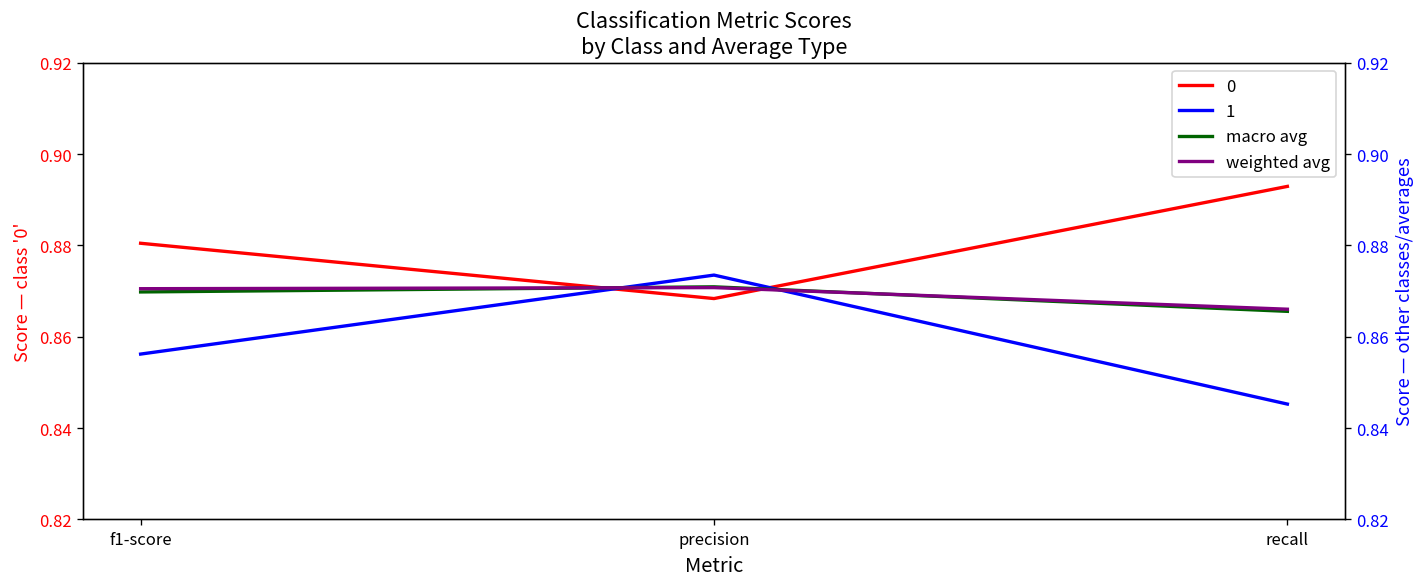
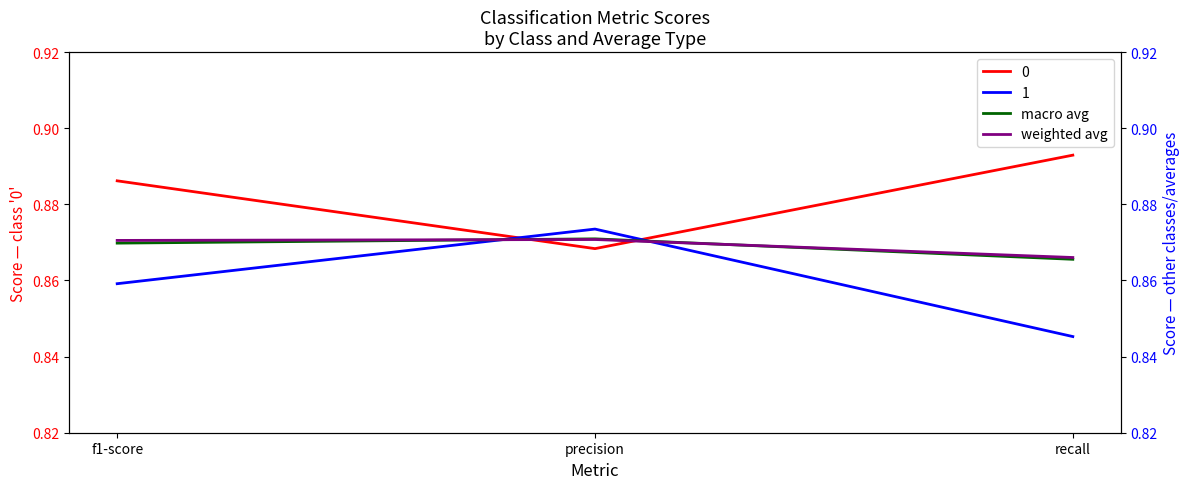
  {
    "0": {
-     "f1-score": 0.880,
+     "f1-score": 0.886,
      "precision": 0.868,
      "recall": 0.893
    },
    "1": {
-     "f1-score": 0.856,
+     "f1-score": 0.859,
      "precision": 0.874,
      "recall": 0.845
    },
    "macro avg": {
      "f1-score": 0.870
    },
    "weighted avg": {
      "f1-score": 0.871
    }
  }
